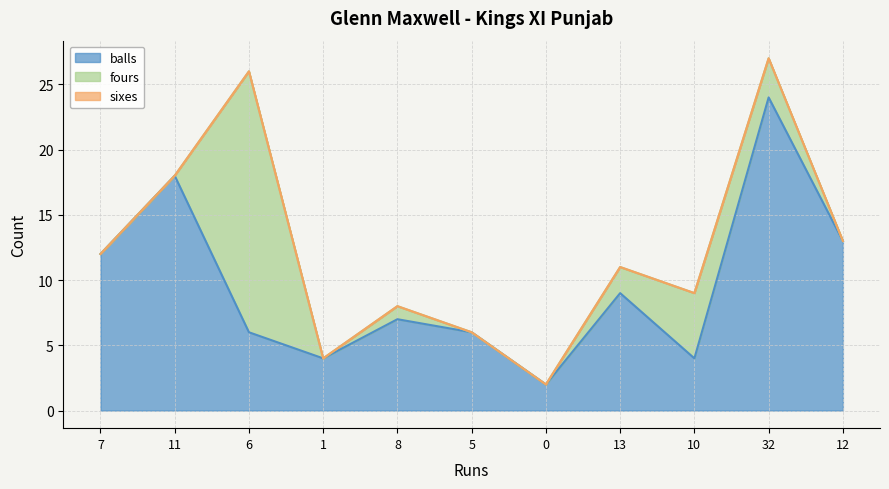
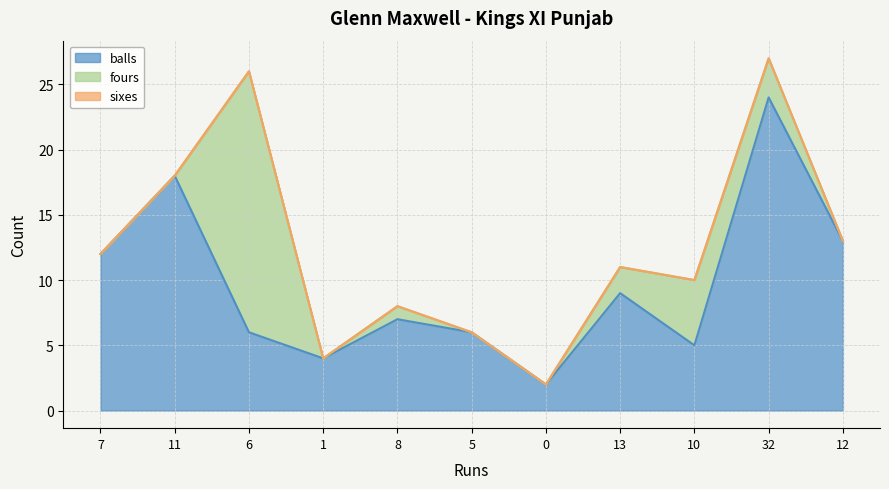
  {
    "balls": {
      "6": 6,
      "8": 7,
      "13": 9,
-     "10": 4,
+     "10": 5,
      "32": 24
    }
  }
